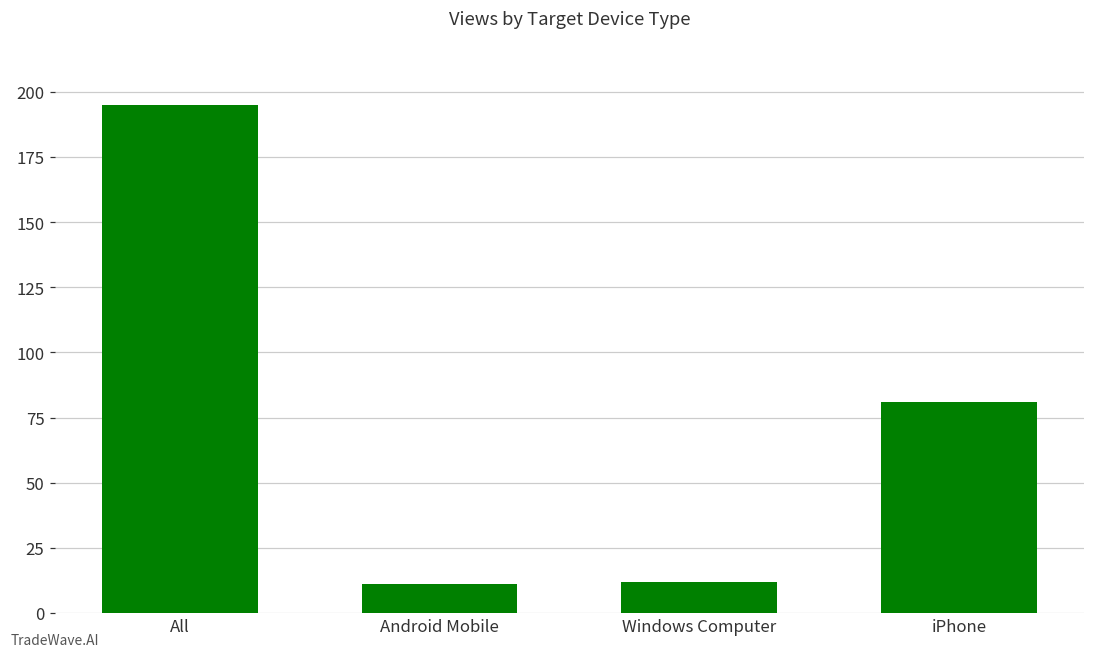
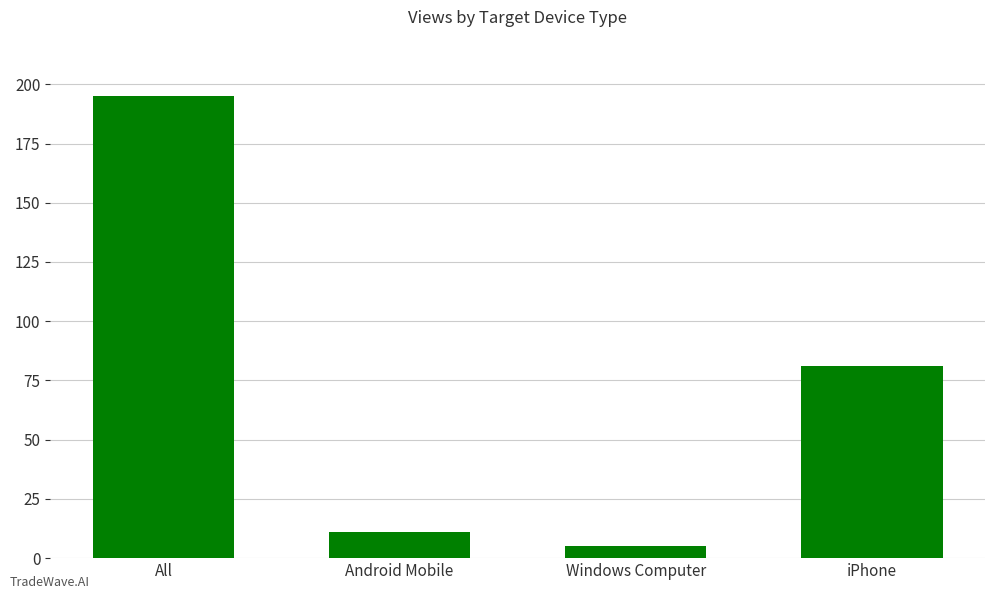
  {
    "All": 195,
    "Android Mobile": 11,
-   "Windows Computer": 12,
+   "Windows Computer": 5,
    "iPhone": 81
  }
